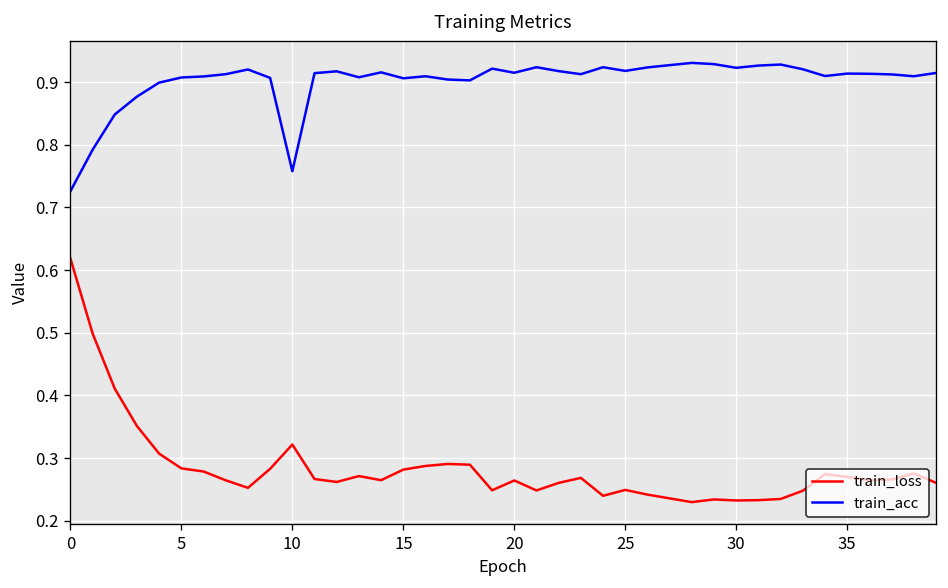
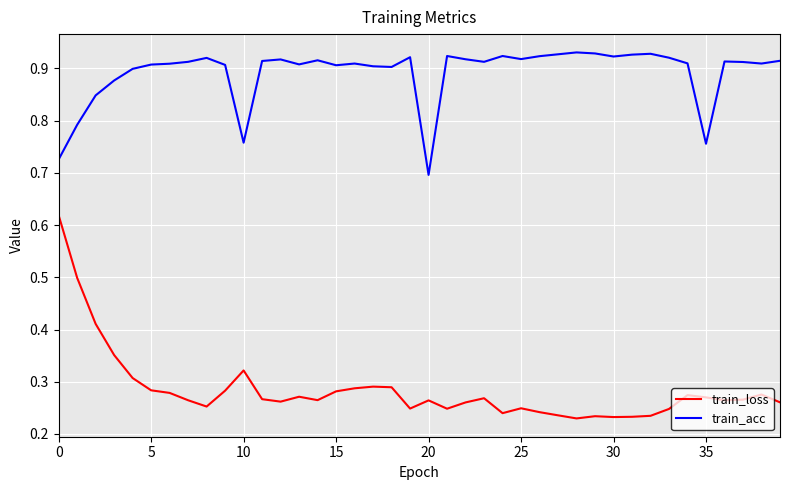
  {
    "train_loss": {
      "0": 0.62,
      "5": 0.28,
      "10": 0.32,
      "15": 0.28,
      "20": 0.26,
      "25": 0.25,
      "30": 0.23
    },
    "train_acc": {
      "0": 0.73,
      "5": 0.91,
      "10": 0.76,
      "15": 0.91,
-     "20": 0.92,
+     "20": 0.70,
      "25": 0.92,
      "30": 0.92,
-     "35": 0.91
+     "35": 0.76
    }
  }
